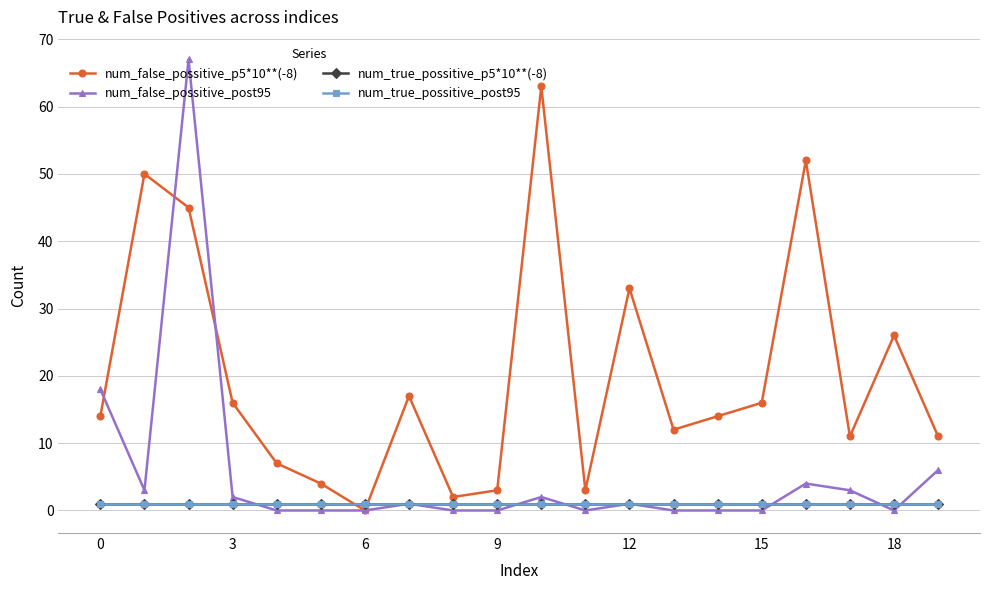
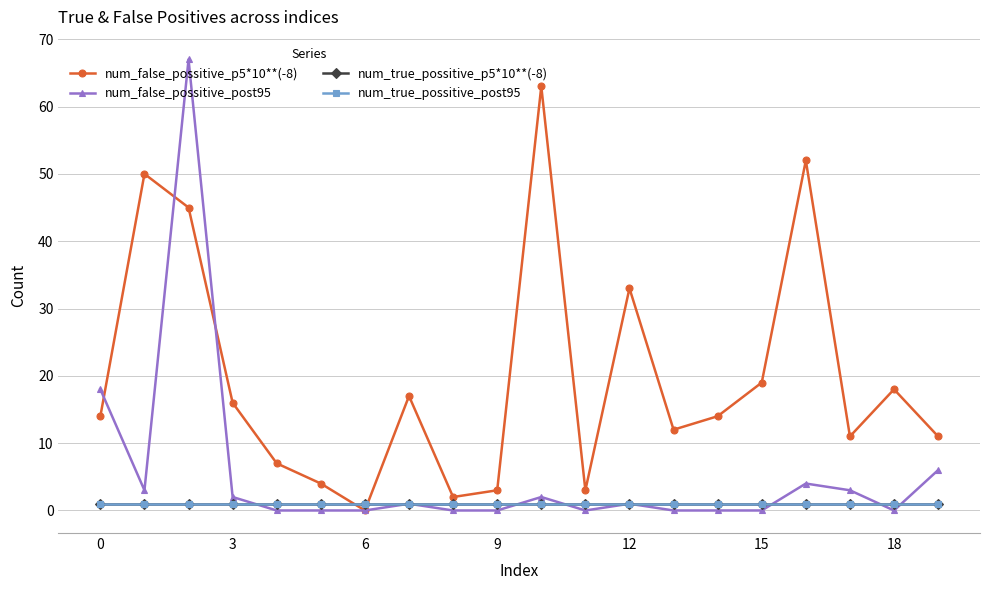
  {
    "num_false_possitive_p5*10**(-8)": {
      "0": 14,
      "3": 16,
      "9": 3,
      "12": 33,
-     "15": 16,
-     "18": 26
+     "15": 19,
+     "18": 18
    }
  }
